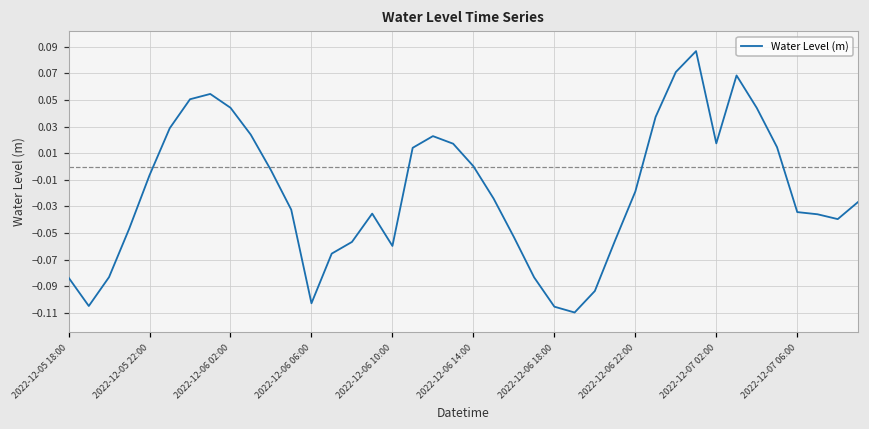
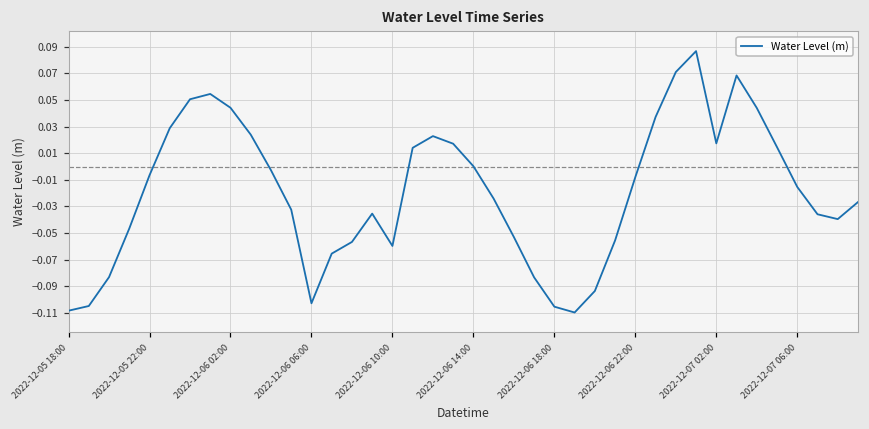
  {
-   "2022-12-05 18:00": -0.084,
+   "2022-12-05 18:00": -0.108,
    "2022-12-05 22:00": -0.007,
    "2022-12-06 02:00": 0.044,
    "2022-12-06 06:00": -0.103,
    "2022-12-06 10:00": -0.060,
    "2022-12-06 14:00": 0.000,
    "2022-12-06 18:00": -0.105,
-   "2022-12-06 22:00": -0.019,
+   "2022-12-06 22:00": -0.008,
    "2022-12-07 02:00": 0.017,
-   "2022-12-07 06:00": -0.034
+   "2022-12-07 06:00": -0.015
  }
